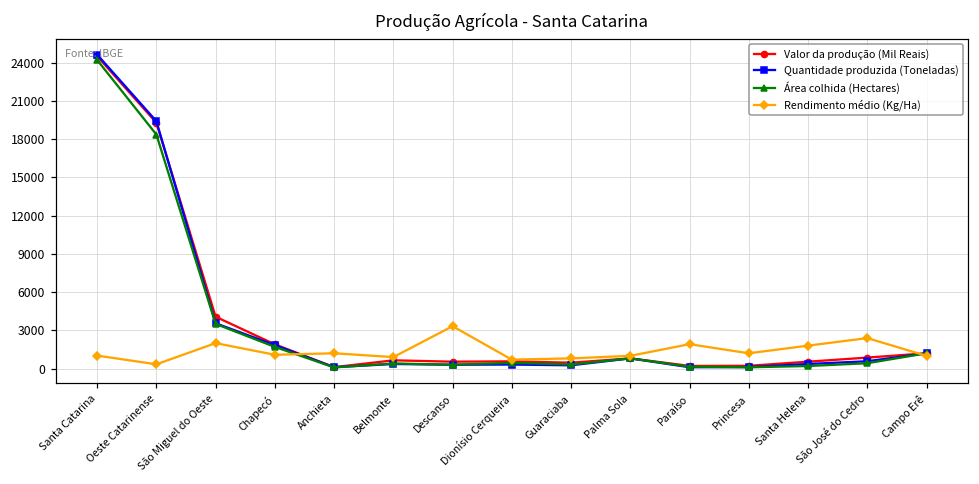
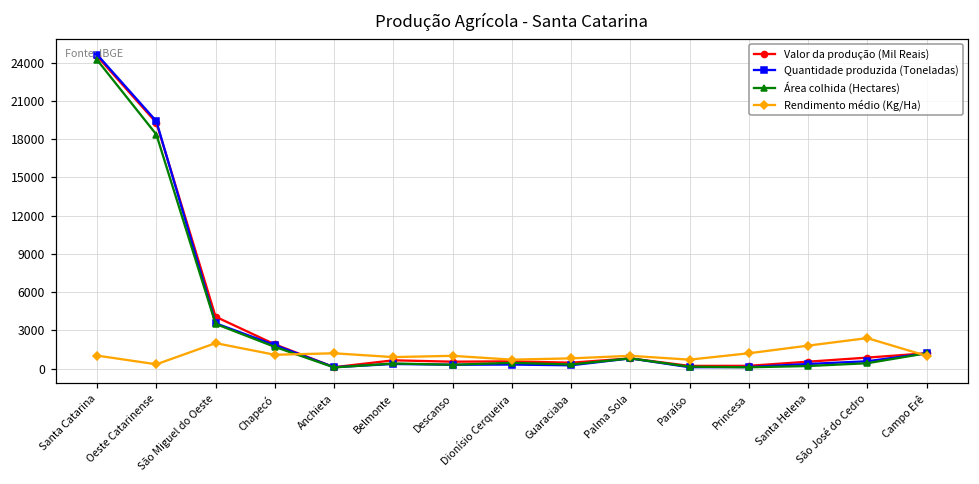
  {
    "Valor da produção (Mil Reais)": {
      "São Miguel do Oeste": 4100,
      "Belmonte": 600,
      "Descanso": 500,
      "São José do Cedro": 900
    },
    "Área colhida (Hectares)": {
      "Santa Catarina": 24200,
      "Oeste Catarinense": 18400
    },
    "Rendimento médio (Kg/Ha)": {
      "Santa Catarina": 1000,
      "Oeste Catarinense": 300,
      "São Miguel do Oeste": 2000,
      "Chapecó": 1100,
      "Anchieta": 1200,
      "Belmonte": 900,
-     "Descanso": 3300,
+     "Descanso": 1000,
      "Guaraciaba": 800,
-     "Paraíso": 1900,
+     "Paraíso": 700,
      "Princesa": 1200,
      "Santa Helena": 1800,
      "São José do Cedro": 2400
    }
  }
